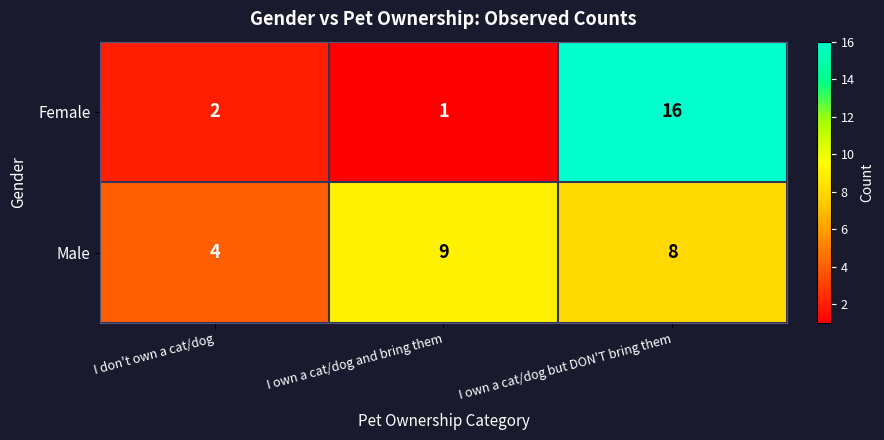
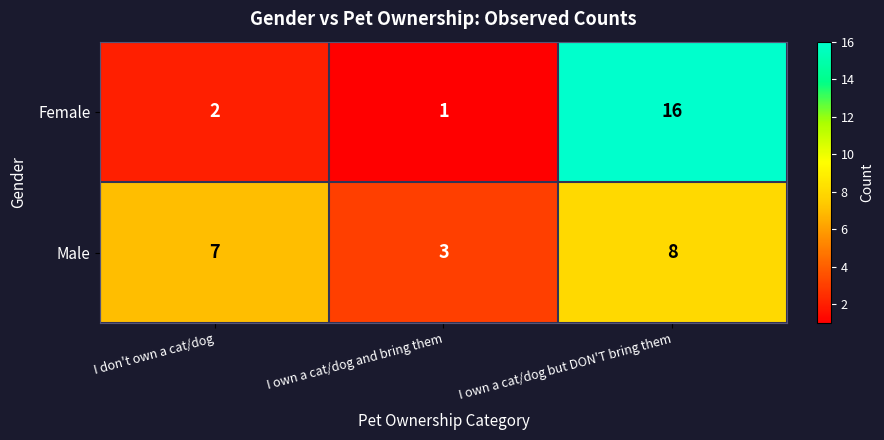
  {
    "Female": {
      "I don't own a cat/dog": 2,
      "I own a cat/dog and bring them": 1,
      "I own a cat/dog but DON'T bring them": 16
    },
    "Male": {
-     "I don't own a cat/dog": 4,
-     "I own a cat/dog and bring them": 9,
+     "I don't own a cat/dog": 7,
+     "I own a cat/dog and bring them": 3,
      "I own a cat/dog but DON'T bring them": 8
    }
  }
